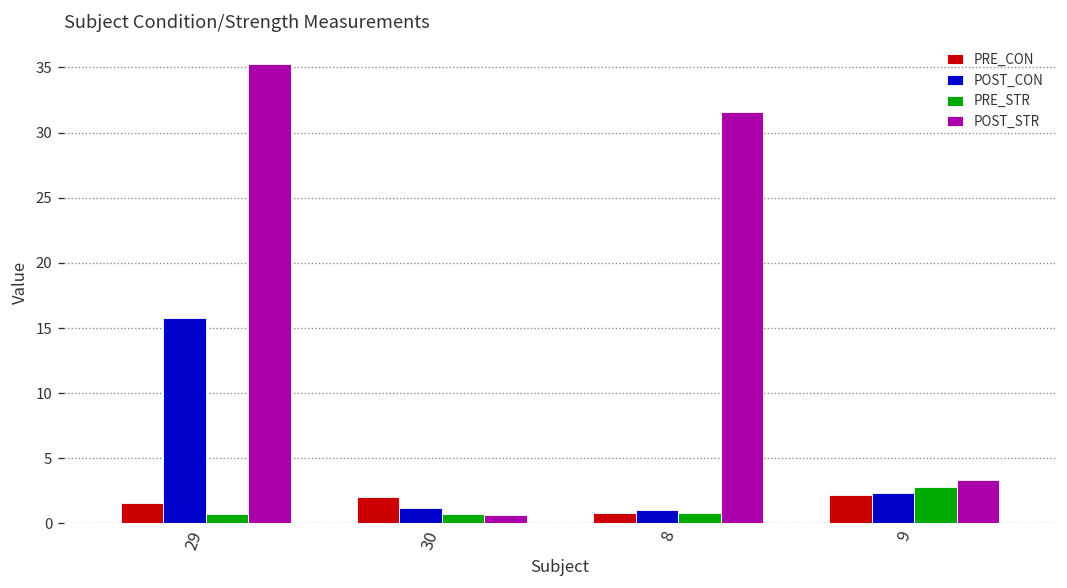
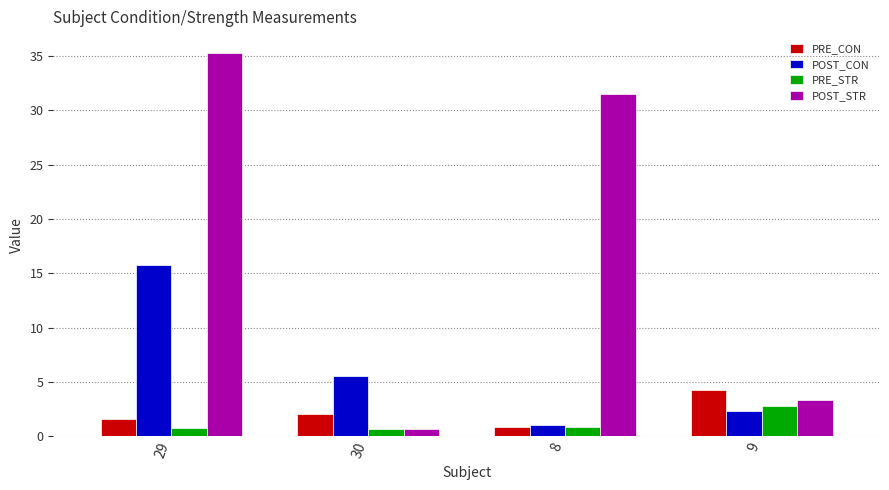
  {
    "PRE_CON": {
      "29": 1.6,
      "30": 2.1,
      "8": 0.8,
-     "9": 2.2
+     "9": 4.3
    },
    "POST_CON": {
      "29": 15.8,
-     "30": 1.2,
+     "30": 5.5,
      "8": 1.1,
      "9": 2.3
    },
    "PRE_STR": {
      "29": 0.7,
      "30": 0.7,
      "8": 0.8,
      "9": 2.8
    },
    "POST_STR": {
      "29": 35.3,
      "30": 0.6,
      "8": 31.6,
      "9": 3.4
    }
  }
